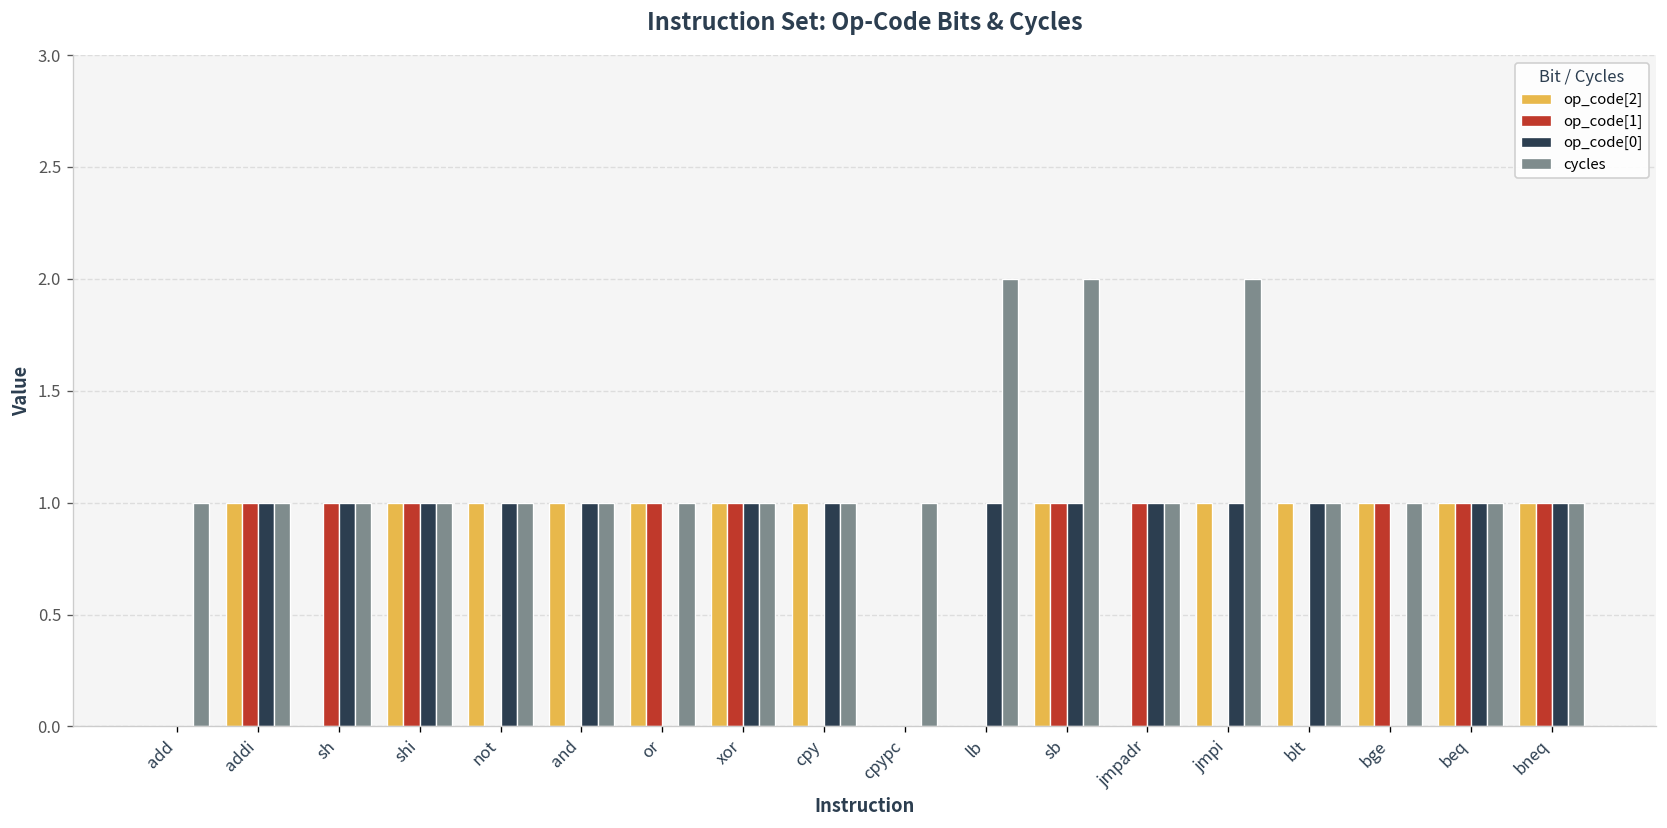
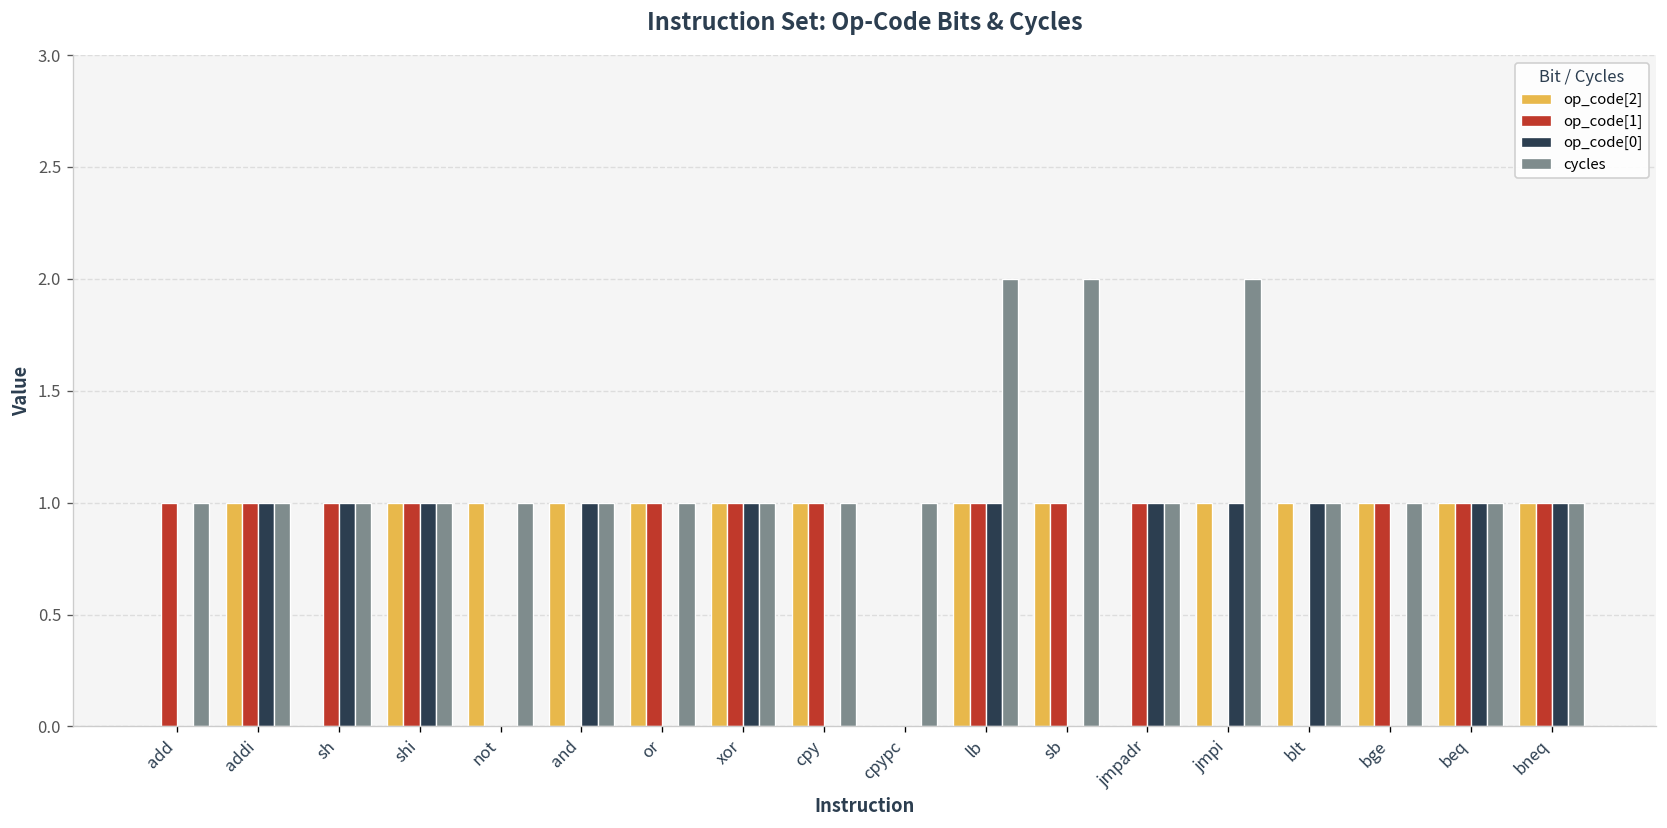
  {
    "op_code[2]": {
      "add": 0,
      "addi": 1,
      "sh": 0,
      "shi": 1,
      "not": 1,
      "and": 1,
      "or": 1,
      "xor": 1,
      "cpy": 1,
      "cpypc": 0,
-     "lb": 0,
+     "lb": 1,
      "sb": 1,
      "jmpadr": 0,
      "jmpi": 1,
      "blt": 1,
      "bge": 1,
      "beq": 1,
      "bneq": 1
    },
    "op_code[1]": {
-     "add": 0,
+     "add": 1,
      "addi": 1,
      "sh": 1,
      "shi": 1,
      "not": 0,
      "and": 0,
      "or": 1,
      "xor": 1,
-     "cpy": 0,
+     "cpy": 1,
      "cpypc": 0,
-     "lb": 0,
+     "lb": 1,
      "sb": 1,
      "jmpadr": 1,
      "jmpi": 0,
      "blt": 0,
      "bge": 1,
      "beq": 1,
      "bneq": 1
    },
    "op_code[0]": {
      "add": 0,
      "addi": 1,
      "sh": 1,
      "shi": 1,
-     "not": 1,
+     "not": 0,
      "and": 1,
      "or": 0,
      "xor": 1,
-     "cpy": 1,
+     "cpy": 0,
      "cpypc": 0,
      "lb": 1,
-     "sb": 1,
+     "sb": 0,
      "jmpadr": 1,
      "jmpi": 1,
      "blt": 1,
      "bge": 0,
      "beq": 1,
      "bneq": 1
    },
    "cycles": {
      "add": 1,
      "addi": 1,
      "sh": 1,
      "shi": 1,
      "not": 1,
      "and": 1,
      "or": 1,
      "xor": 1,
      "cpy": 1,
      "cpypc": 1,
      "lb": 2,
      "sb": 2,
      "jmpadr": 1,
      "jmpi": 2,
      "blt": 1,
      "bge": 1,
      "beq": 1,
      "bneq": 1
    }
  }
